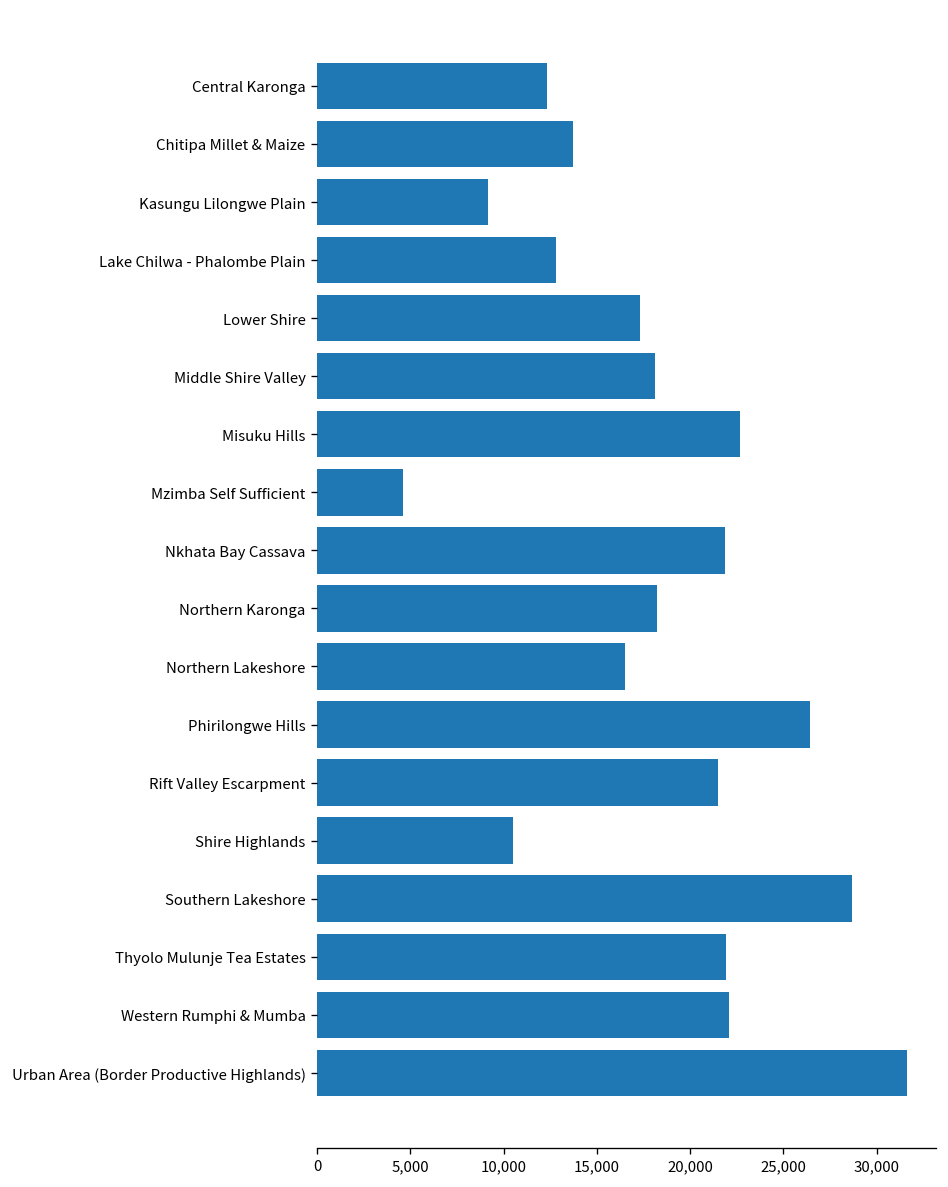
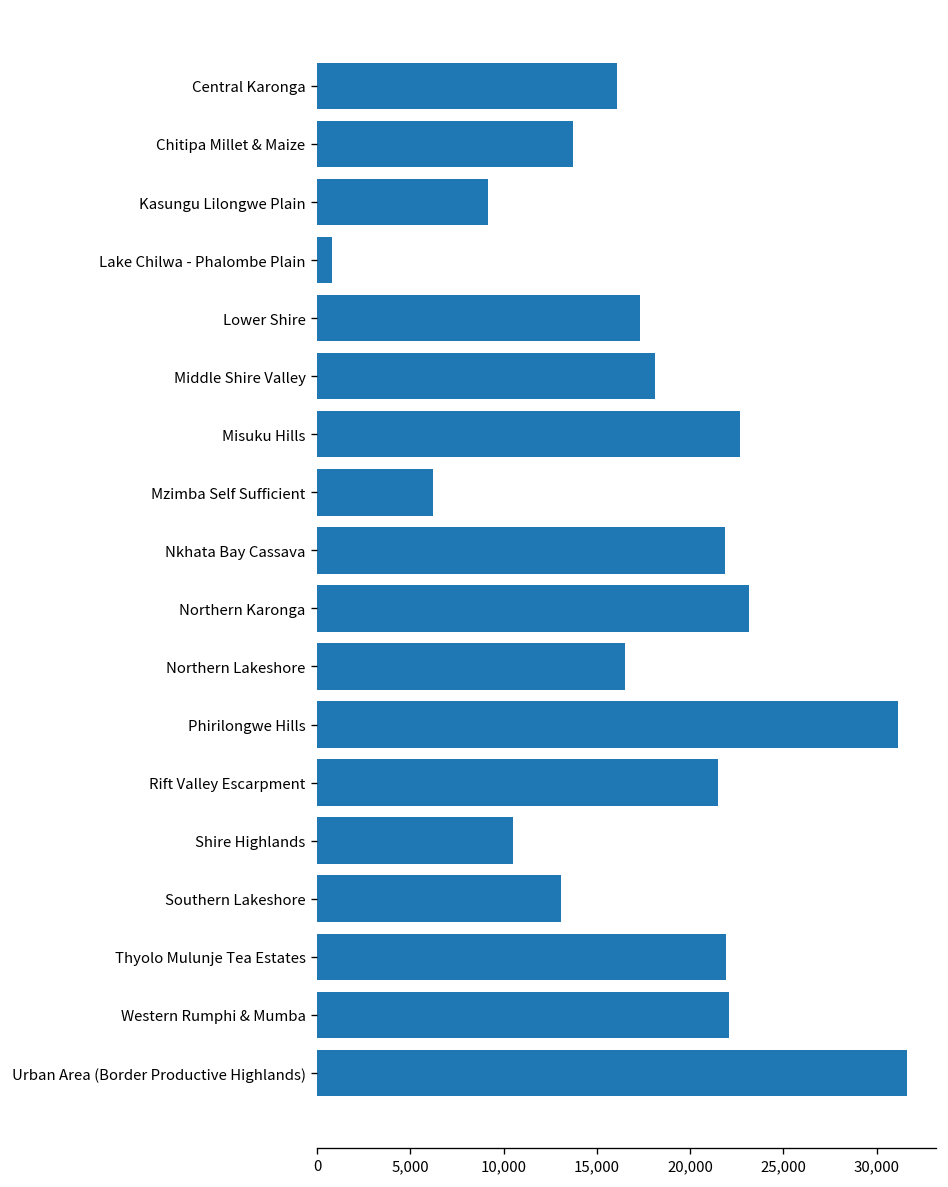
  {
-   "Central Karonga": "12,300",
+   "Central Karonga": "16,100",
    "Chitipa Millet & Maize": "13,700",
    "Kasungu Lilongwe Plain": "9,100",
-   "Lake Chilwa - Phalombe Plain": "12,800",
+   "Lake Chilwa - Phalombe Plain": "800",
    "Lower Shire": "17,300",
    "Middle Shire Valley": "18,100",
    "Misuku Hills": "22,700",
-   "Mzimba Self Sufficient": "4,600",
+   "Mzimba Self Sufficient": "6,200",
    "Nkhata Bay Cassava": "21,900",
-   "Northern Karonga": "18,200",
+   "Northern Karonga": "23,100",
    "Northern Lakeshore": "16,500",
-   "Phirilongwe Hills": "26,400",
+   "Phirilongwe Hills": "31,100",
    "Rift Valley Escarpment": "21,500",
    "Shire Highlands": "10,500",
-   "Southern Lakeshore": "28,700",
+   "Southern Lakeshore": "13,100",
    "Thyolo Mulunje Tea Estates": "21,900",
    "Western Rumphi & Mumba": "22,100",
    "Urban Area (Border Productive Highlands)": "31,600"
  }
